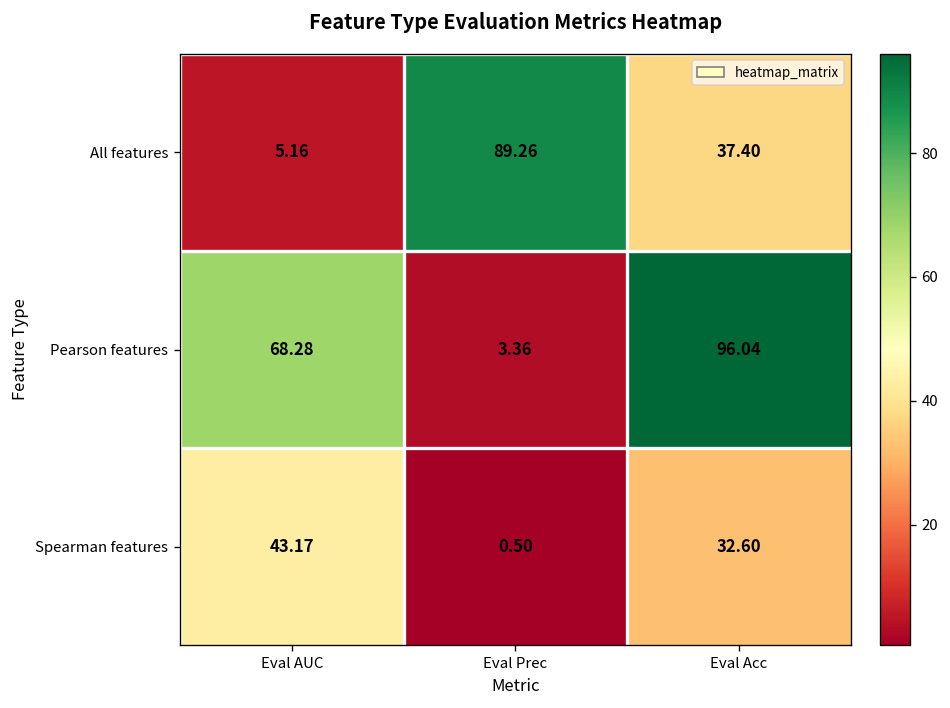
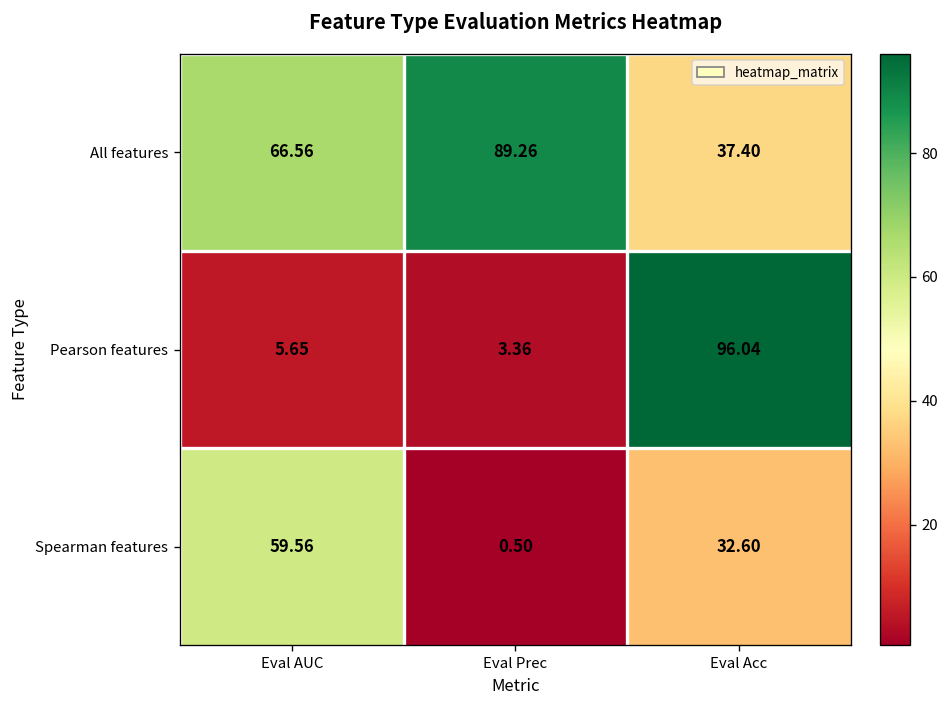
  {
    "All features": {
-     "Eval AUC": 5.16,
+     "Eval AUC": 66.56,
      "Eval Prec": 89.26,
      "Eval Acc": 37.40
    },
    "Pearson features": {
-     "Eval AUC": 68.28,
+     "Eval AUC": 5.65,
      "Eval Prec": 3.36,
      "Eval Acc": 96.04
    },
    "Spearman features": {
-     "Eval AUC": 43.17,
+     "Eval AUC": 59.56,
      "Eval Prec": 0.50,
      "Eval Acc": 32.60
    }
  }
